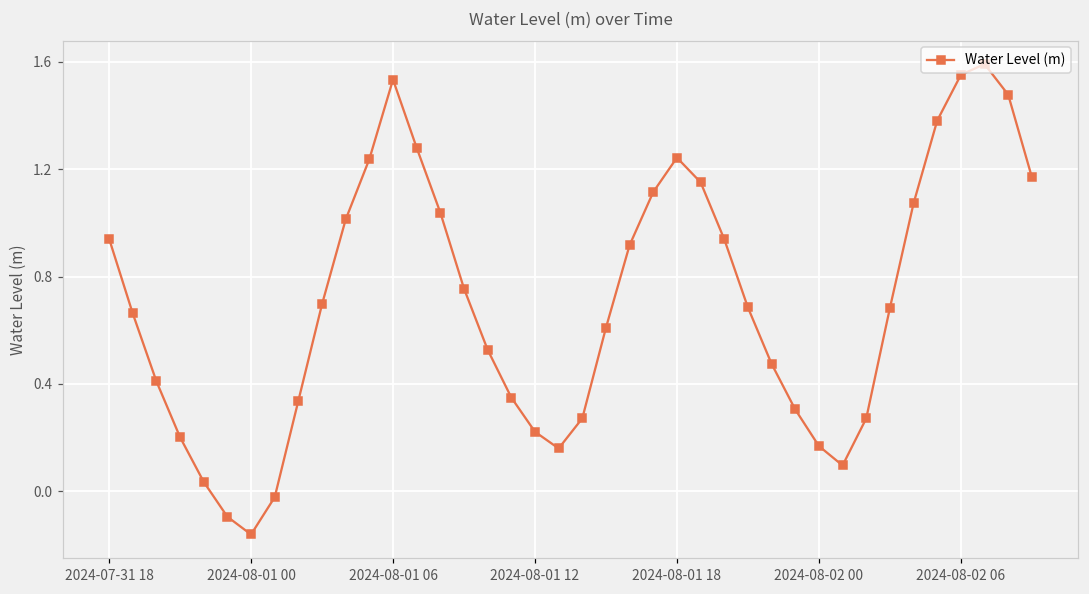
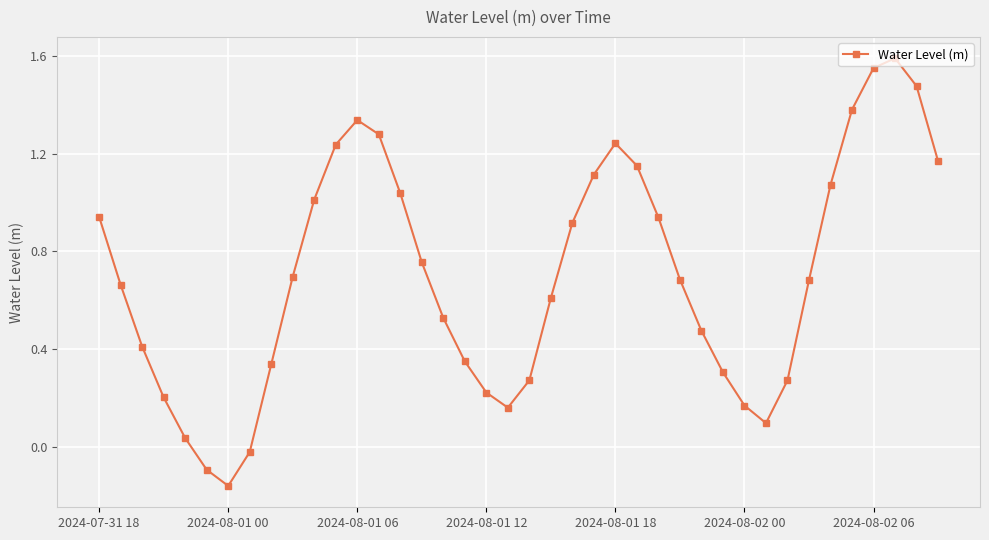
  {
    "2024-07-31 18": 0.94,
    "2024-08-01 00": -0.16,
-   "2024-08-01 06": 1.53,
+   "2024-08-01 06": 1.34,
    "2024-08-01 12": 0.22,
    "2024-08-01 18": 1.24,
    "2024-08-02 00": 0.17,
    "2024-08-02 06": 1.55
  }
